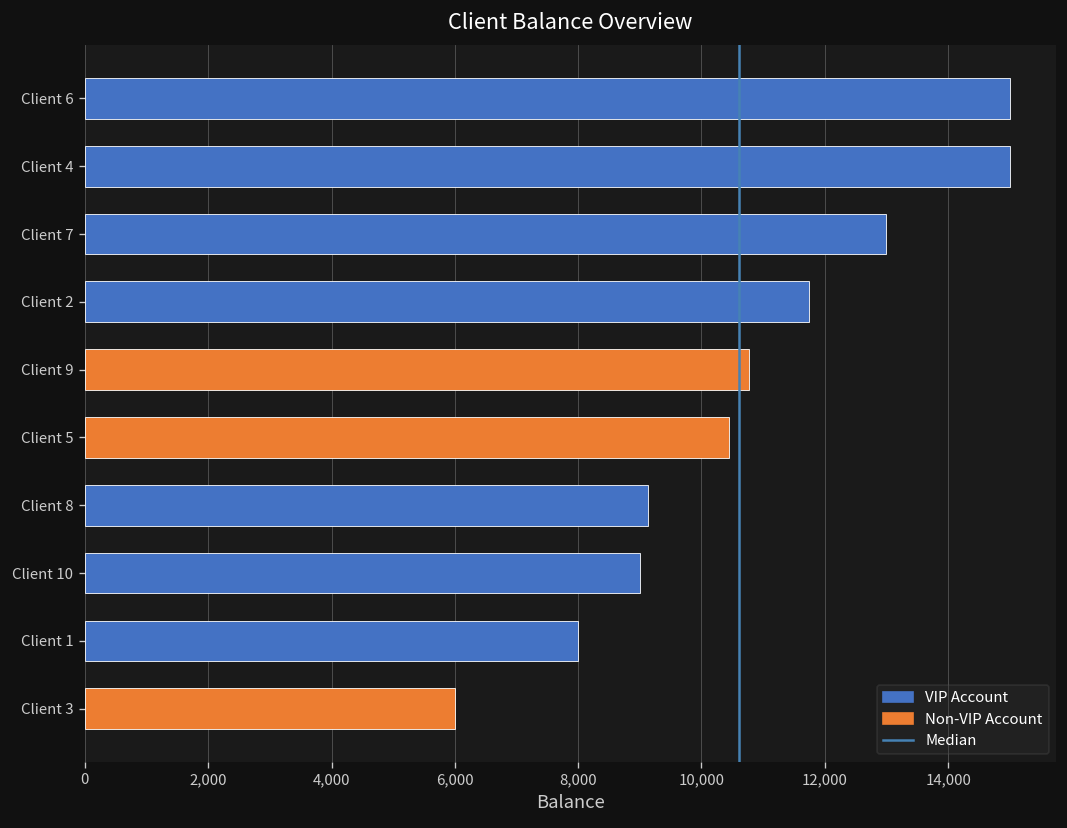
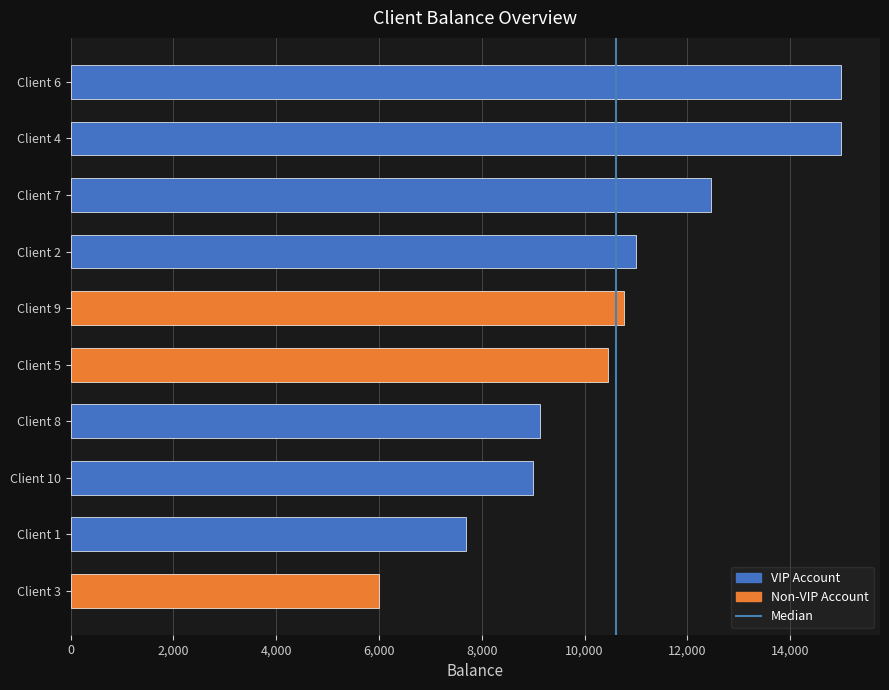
  {
    "Client 6": "15,000",
    "Client 4": "15,000",
-   "Client 7": "13,000",
-   "Client 2": "11,700",
+   "Client 7": "12,500",
+   "Client 2": "11,000",
    "Client 9": "10,800",
    "Client 5": "10,500",
    "Client 8": "9,100",
    "Client 10": "9,000",
-   "Client 1": "8,000",
+   "Client 1": "7,700",
    "Client 3": "6,000"
  }
